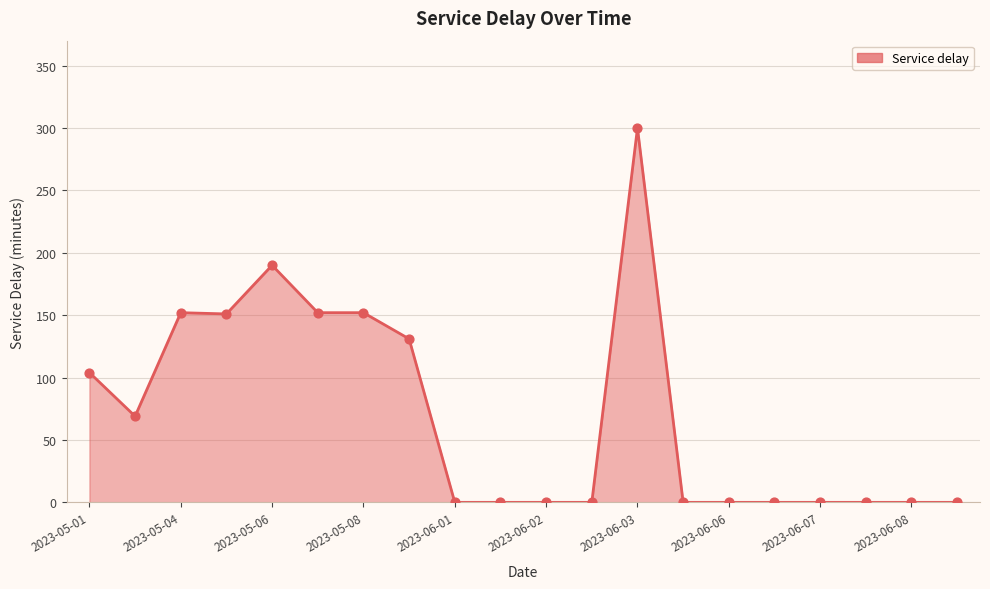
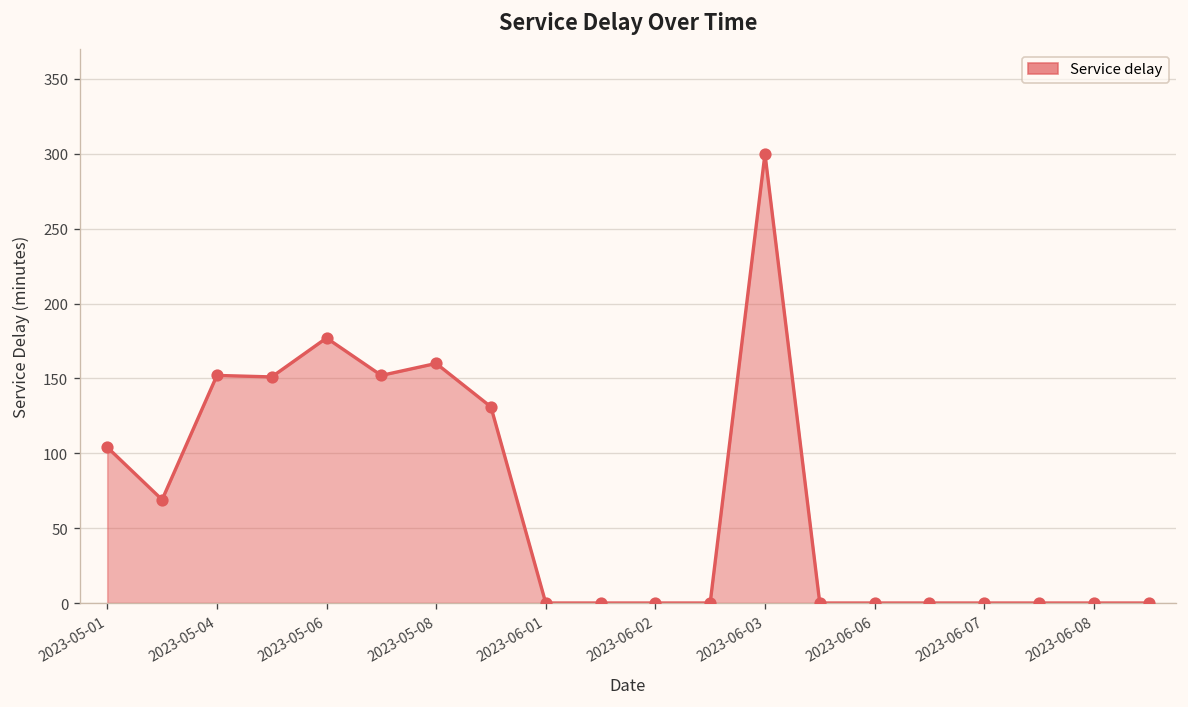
  {
    "2023-05-01": 104,
    "2023-05-04": 152,
-   "2023-05-06": 190,
-   "2023-05-08": 152,
+   "2023-05-06": 177,
+   "2023-05-08": 160,
    "2023-06-02": 0,
    "2023-06-07": 0
  }
